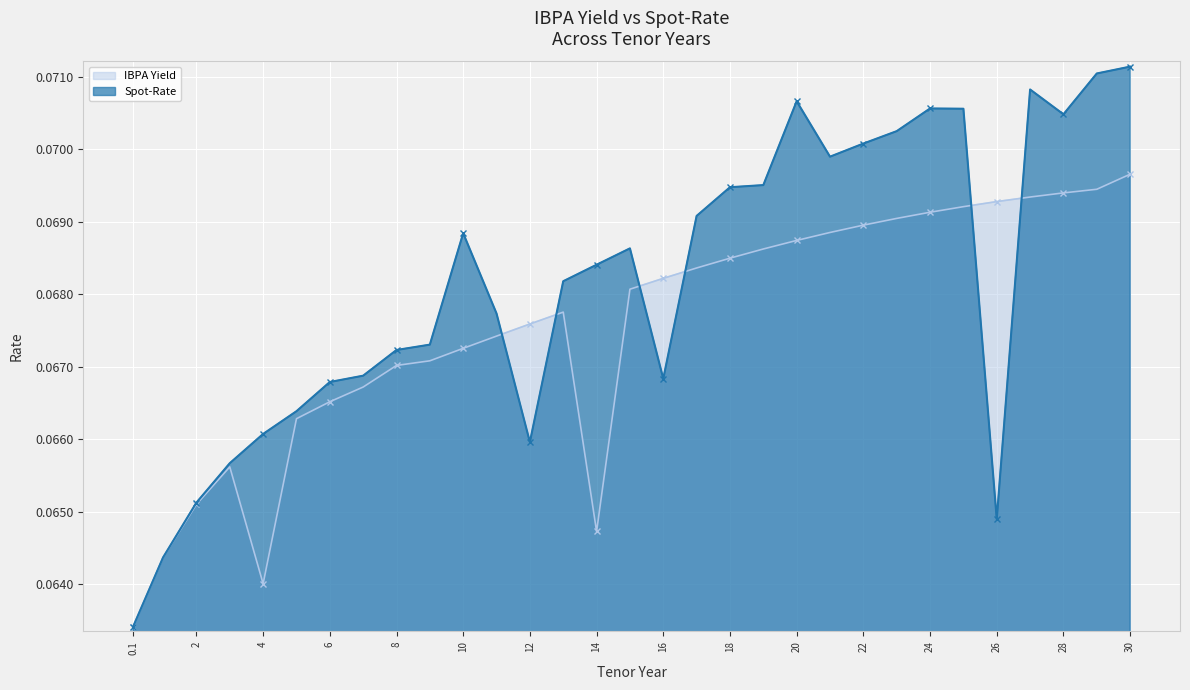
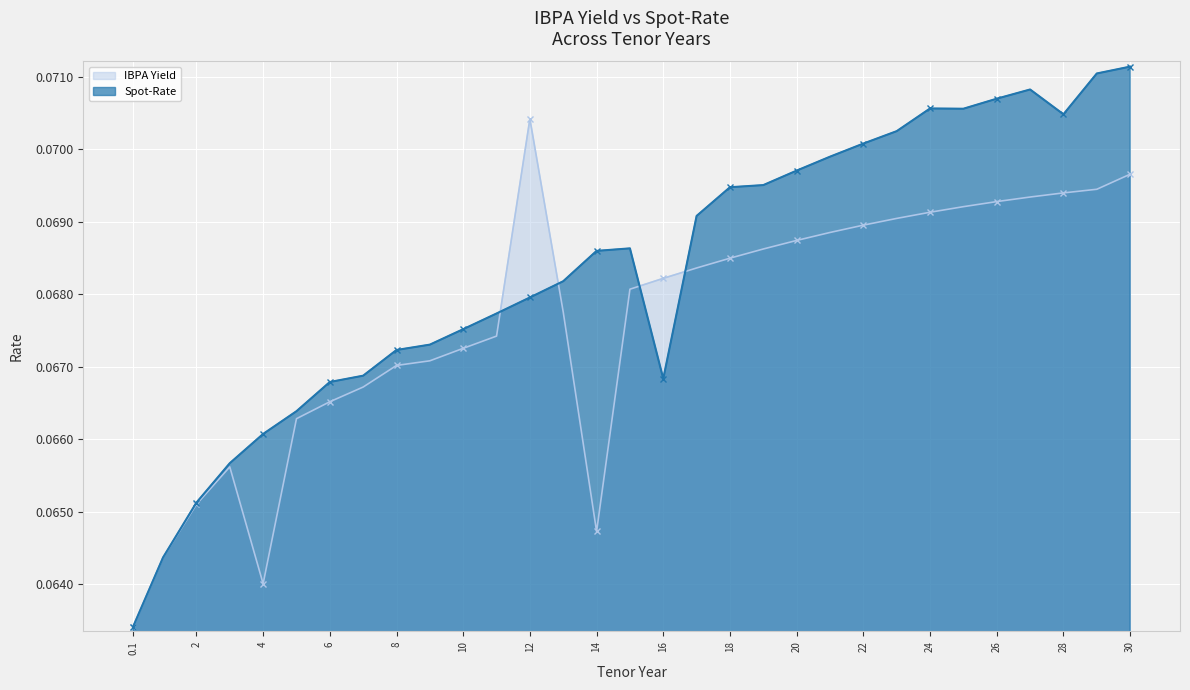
  {
    "IBPA Yield": {
      "4": 0.0640,
      "6": 0.0665,
      "8": 0.0670,
      "10": 0.0673,
-     "12": 0.0676,
+     "12": 0.0704,
      "14": 0.0647,
      "16": 0.0682,
      "18": 0.0685,
      "20": 0.0687,
      "22": 0.0690,
      "24": 0.0691,
      "26": 0.0693,
      "28": 0.0694,
      "30": 0.0697
    },
    "Spot-Rate": {
      "4": 0.0661,
      "6": 0.0668,
      "8": 0.0672,
-     "10": 0.0688,
-     "12": 0.0660,
-     "14": 0.0684,
+     "10": 0.0675,
+     "12": 0.0680,
+     "14": 0.0686,
      "16": 0.0668,
      "18": 0.0695,
-     "20": 0.0707,
+     "20": 0.0697,
      "22": 0.0701,
      "24": 0.0706,
-     "26": 0.0649,
+     "26": 0.0707,
      "28": 0.0705,
      "30": 0.0711
    }
  }
